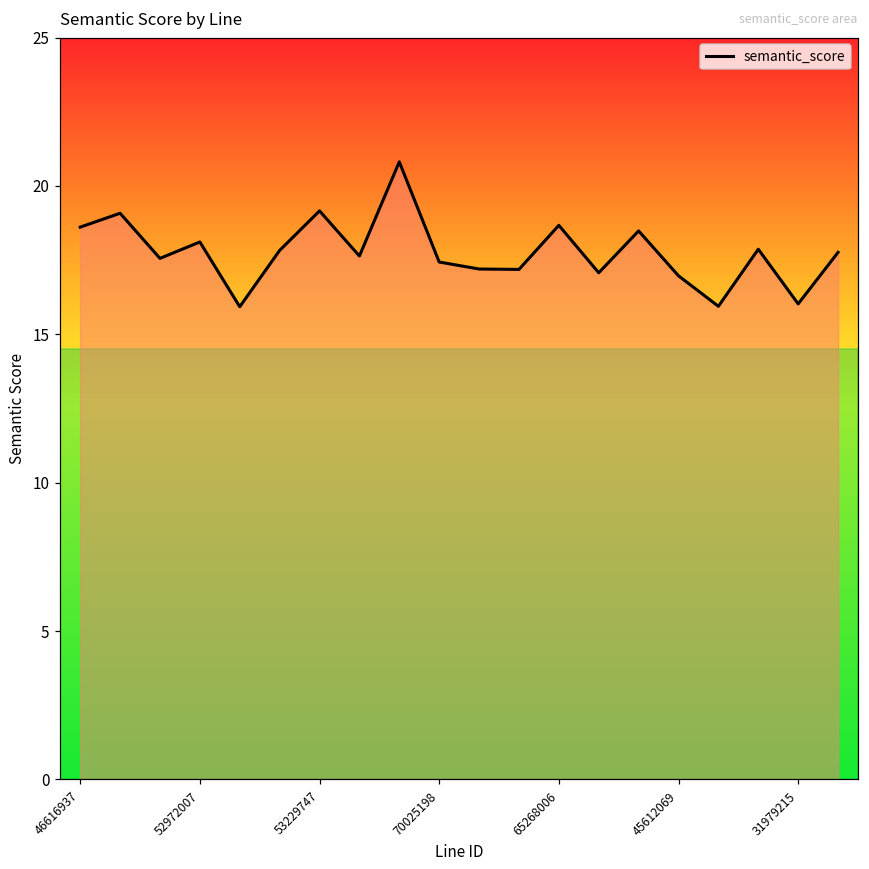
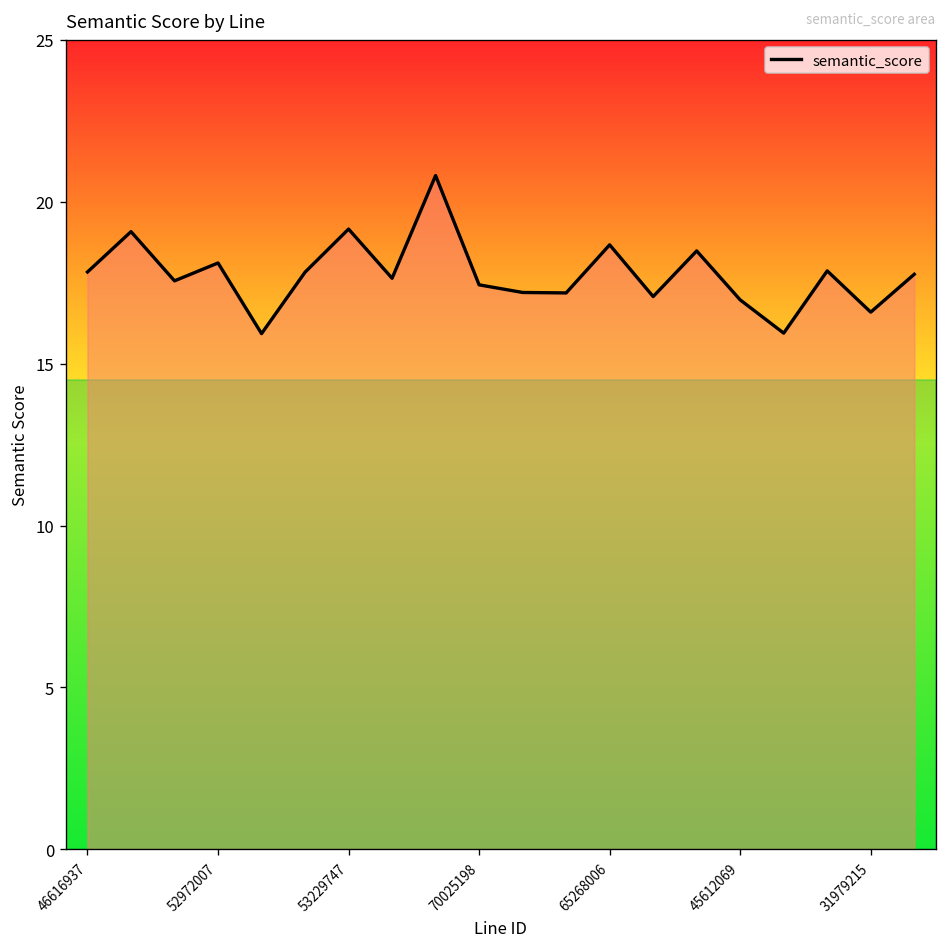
  {
-   "46616937": 18.6,
+   "46616937": 17.8,
    "52972007": 18.1,
    "53229747": 19.2,
    "70025198": 17.4,
    "65268006": 18.7,
    "45612069": 17.0,
-   "31979215": 16.0
+   "31979215": 16.6
  }
